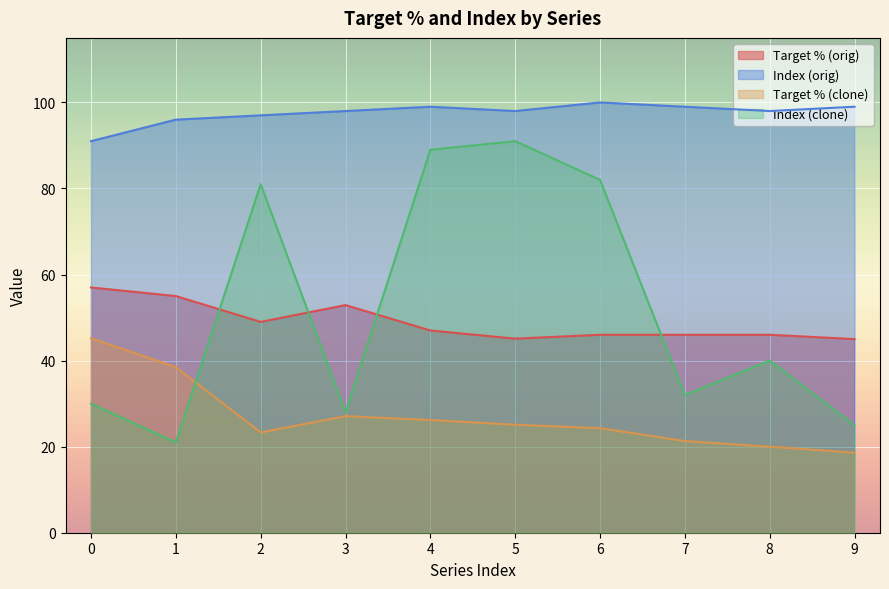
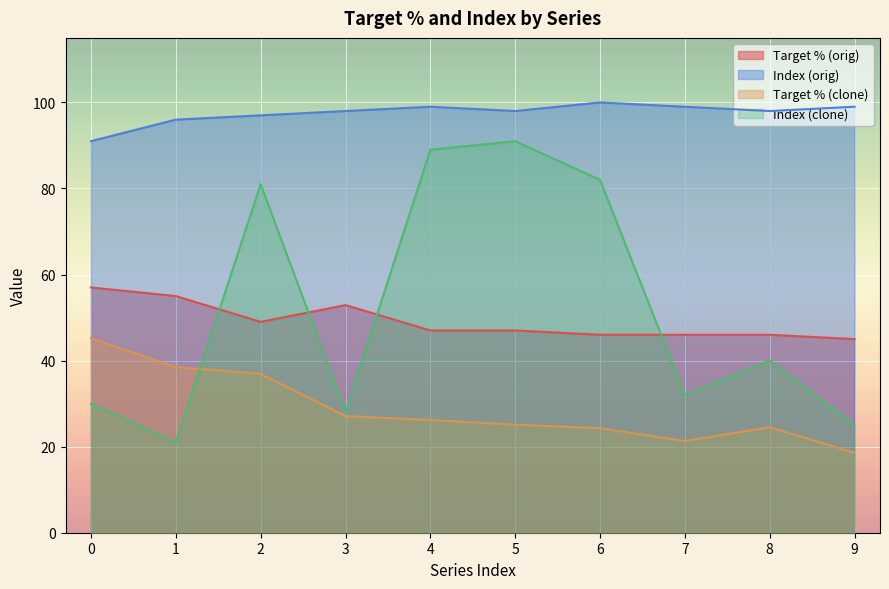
  {
    "Target % (orig)": {
      "0": 57,
      "1": 55,
      "2": 49,
      "3": 53,
      "4": 47,
-     "5": 45,
+     "5": 47,
      "6": 46,
      "7": 46,
      "8": 46,
      "9": 45
    },
    "Index (orig)": {
      "0": 91,
      "1": 96,
      "2": 97,
      "3": 98,
      "4": 99,
      "5": 98,
      "6": 100,
      "7": 99
    },
    "Target % (clone)": {
      "0": 45,
      "1": 39,
-     "2": 23,
+     "2": 37,
      "3": 27,
      "4": 26,
      "5": 25,
      "6": 24,
      "7": 21,
-     "8": 20,
+     "8": 25,
      "9": 19
    },
    "Index (clone)": {
      "0": 30,
      "1": 21,
      "2": 81,
      "3": 28,
      "4": 89,
      "5": 91,
      "6": 82,
      "7": 32,
      "8": 40,
      "9": 25
    }
  }
